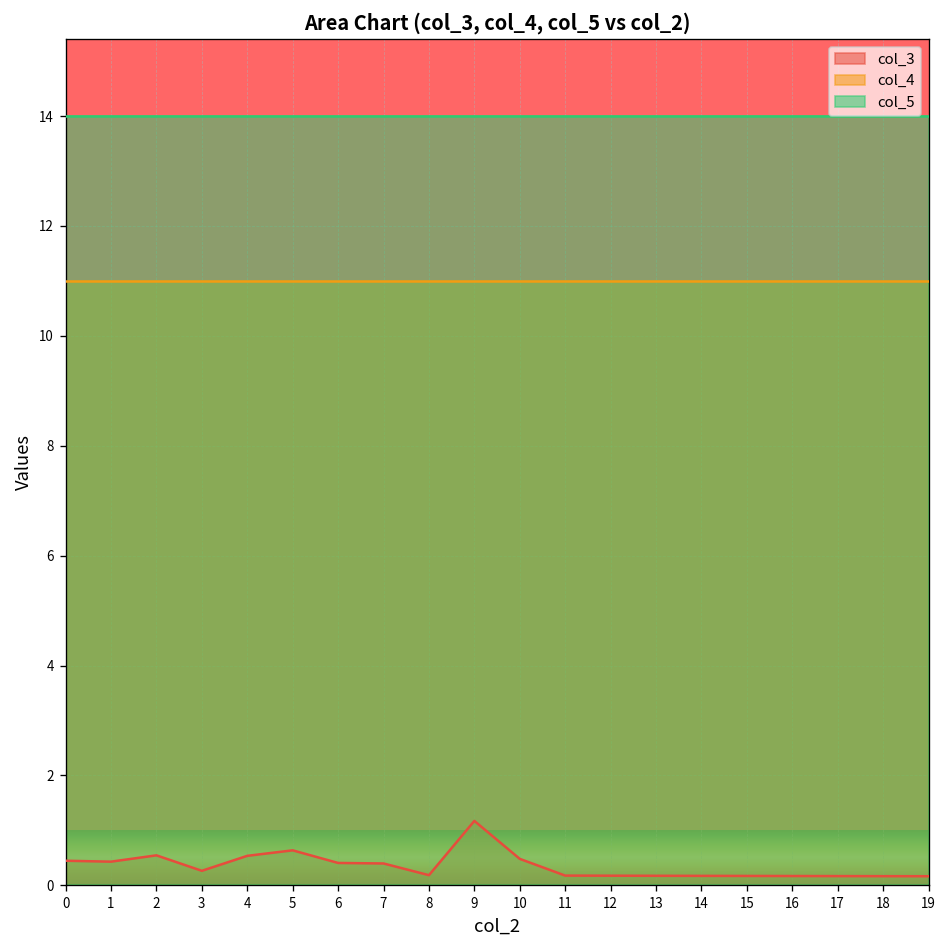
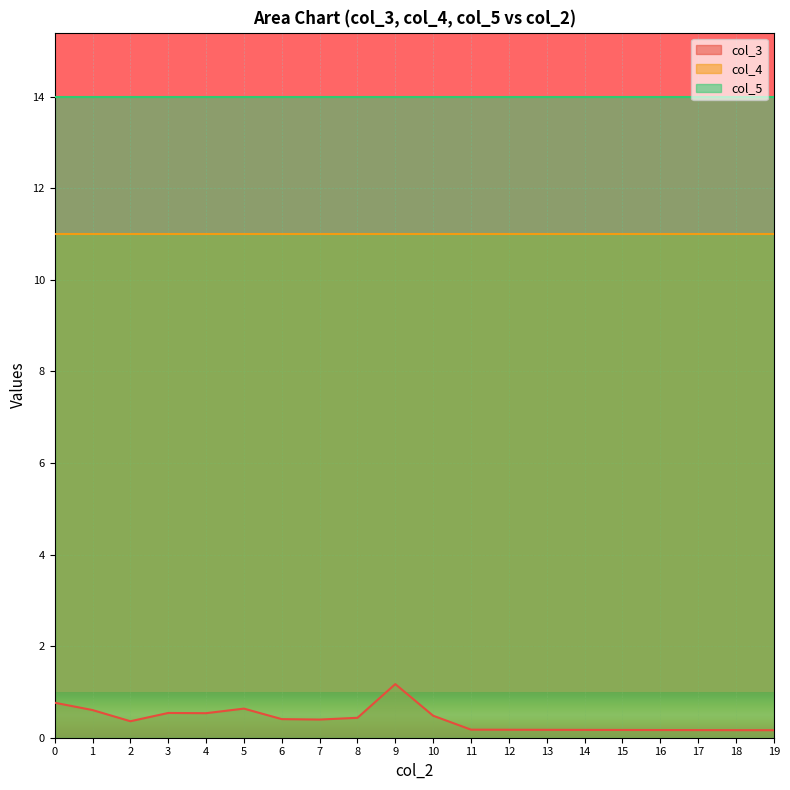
  {
    "col_3": {
-     "0": 0.4,
-     "1": 0.4,
-     "2": 0.5,
-     "3": 0.3,
+     "0": 0.8,
+     "1": 0.6,
+     "2": 0.4,
+     "3": 0.5,
      "4": 0.5,
      "5": 0.6,
      "6": 0.4,
      "7": 0.4,
-     "8": 0.2,
+     "8": 0.4,
      "9": 1.2,
      "10": 0.5,
      "11": 0.2,
      "12": 0.2,
      "13": 0.2,
      "14": 0.2,
      "15": 0.2,
      "16": 0.2,
      "17": 0.2,
      "18": 0.2,
      "19": 0.2
    },
    "col_4": {
      "0": 11.0,
      "1": 11.0,
      "2": 11.0,
      "3": 11.0,
      "4": 11.0,
      "5": 11.0,
      "6": 11.0,
      "7": 11.0,
      "8": 11.0,
      "9": 11.0,
      "10": 11.0,
      "11": 11.0,
      "12": 11.0,
      "13": 11.0,
      "14": 11.0,
      "15": 11.0,
      "16": 11.0,
      "17": 11.0,
      "18": 11.0,
      "19": 11.0
    },
    "col_5": {
      "0": 14.0,
      "1": 14.0,
      "2": 14.0,
      "3": 14.0,
      "4": 14.0,
      "5": 14.0,
      "6": 14.0,
      "7": 14.0,
      "8": 14.0,
      "9": 14.0,
      "10": 14.0,
      "11": 14.0,
      "12": 14.0,
      "13": 14.0,
      "14": 14.0,
      "15": 14.0,
      "16": 14.0,
      "19": 14.0
    }
  }
